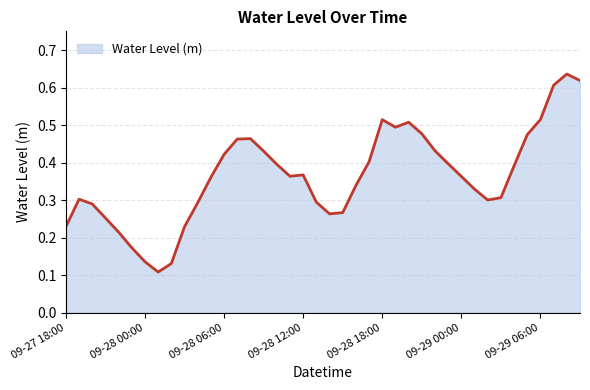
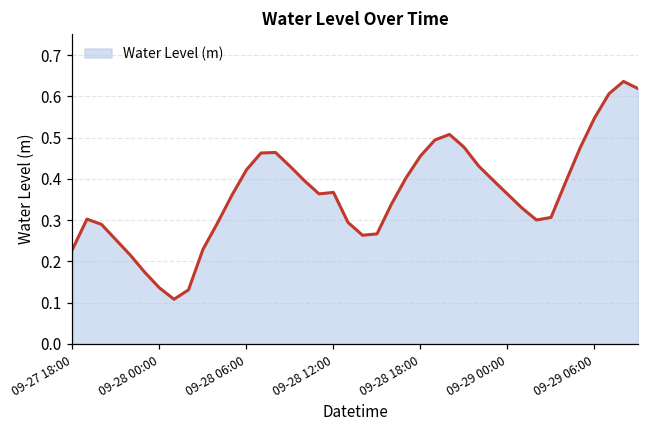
  {
    "09-27 18:00": 0.23,
    "09-28 00:00": 0.14,
    "09-28 06:00": 0.42,
    "09-28 12:00": 0.37,
-   "09-28 18:00": 0.51,
+   "09-28 18:00": 0.46,
    "09-29 00:00": 0.36,
-   "09-29 06:00": 0.51
+   "09-29 06:00": 0.55
  }
